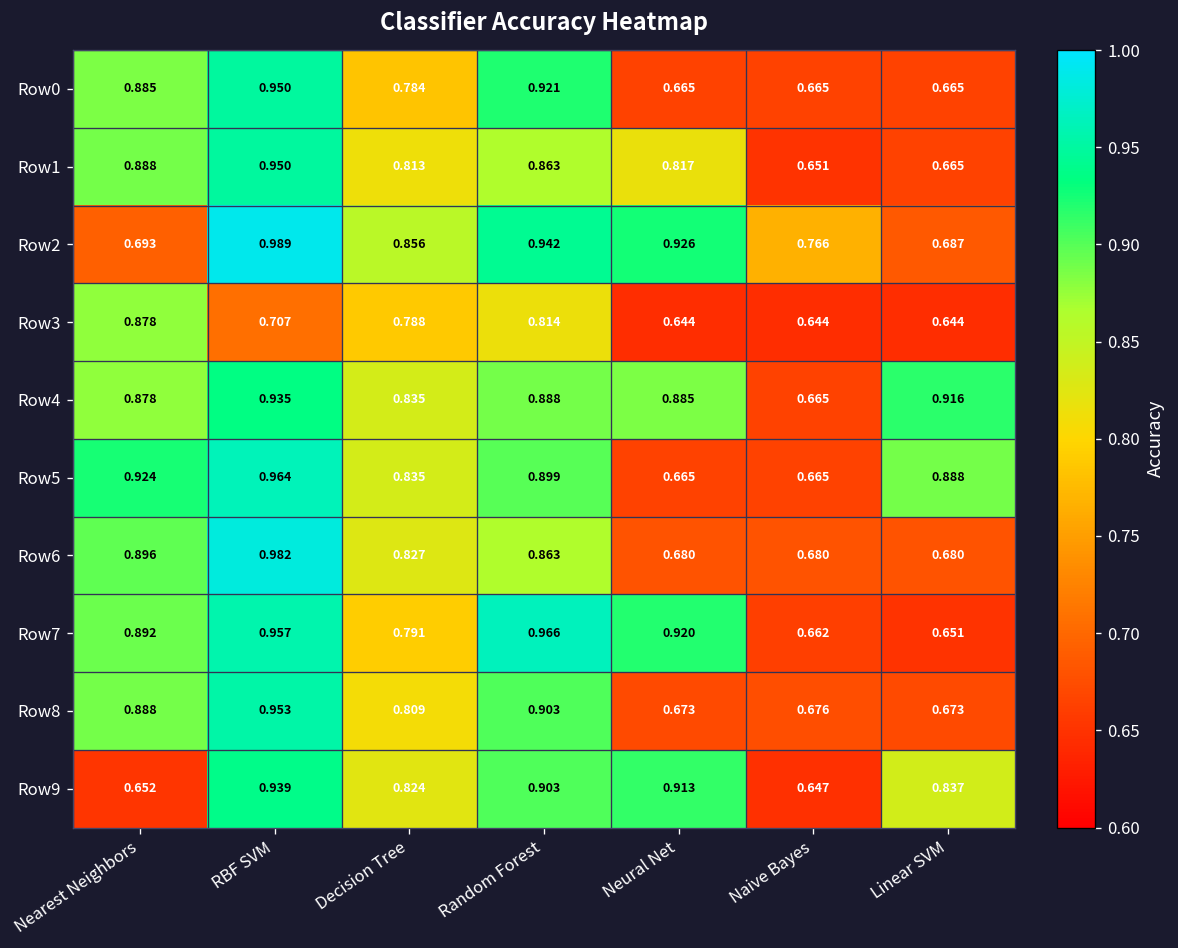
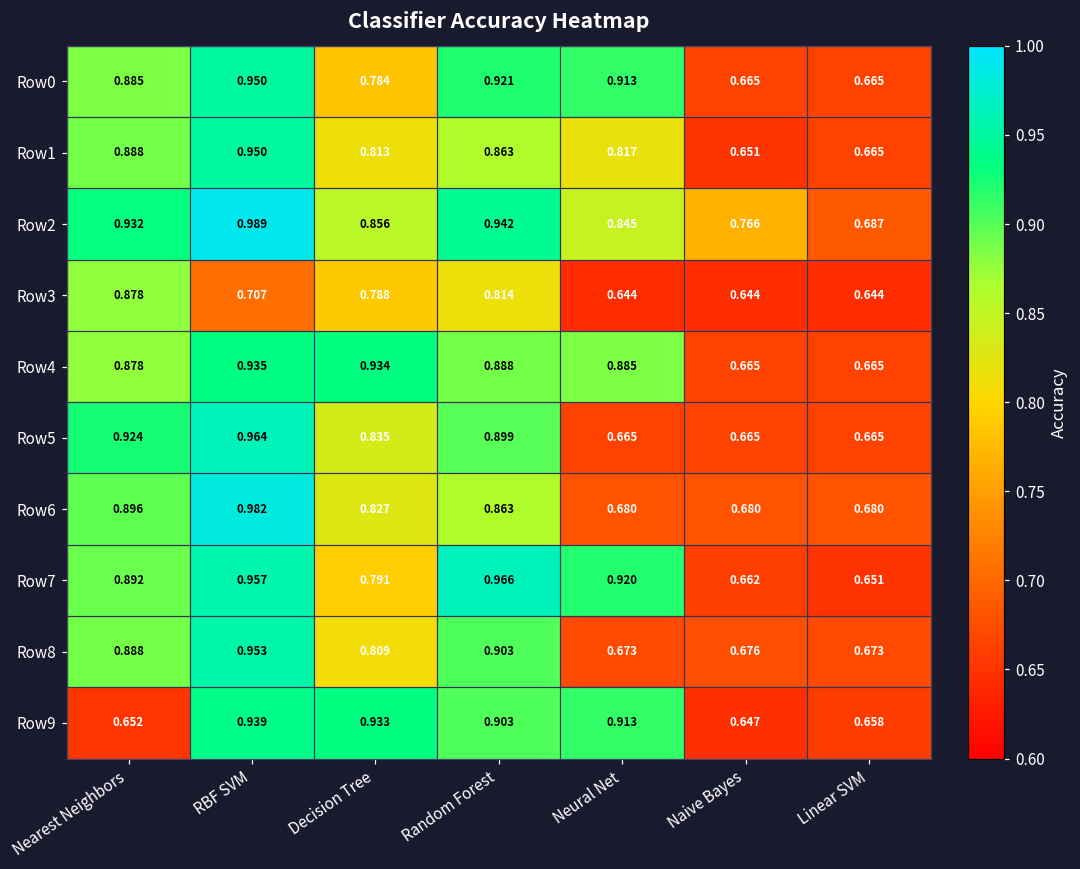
  {
    "Row0": {
      "Nearest Neighbors": 0.885,
      "RBF SVM": 0.950,
      "Decision Tree": 0.784,
      "Random Forest": 0.921,
-     "Neural Net": 0.665,
+     "Neural Net": 0.913,
      "Naive Bayes": 0.665,
      "Linear SVM": 0.665
    },
    "Row1": {
      "Nearest Neighbors": 0.888,
      "RBF SVM": 0.950,
      "Decision Tree": 0.813,
      "Random Forest": 0.863,
      "Neural Net": 0.817,
      "Naive Bayes": 0.651,
      "Linear SVM": 0.665
    },
    "Row2": {
-     "Nearest Neighbors": 0.693,
+     "Nearest Neighbors": 0.932,
      "RBF SVM": 0.989,
      "Decision Tree": 0.856,
      "Random Forest": 0.942,
-     "Neural Net": 0.926,
+     "Neural Net": 0.845,
      "Naive Bayes": 0.766,
      "Linear SVM": 0.687
    },
    "Row3": {
      "Nearest Neighbors": 0.878,
      "RBF SVM": 0.707,
      "Decision Tree": 0.788,
      "Random Forest": 0.814,
      "Neural Net": 0.644,
      "Naive Bayes": 0.644,
      "Linear SVM": 0.644
    },
    "Row4": {
      "Nearest Neighbors": 0.878,
      "RBF SVM": 0.935,
-     "Decision Tree": 0.835,
+     "Decision Tree": 0.934,
      "Random Forest": 0.888,
      "Neural Net": 0.885,
      "Naive Bayes": 0.665,
-     "Linear SVM": 0.916
+     "Linear SVM": 0.665
    },
    "Row5": {
      "Nearest Neighbors": 0.924,
      "RBF SVM": 0.964,
      "Decision Tree": 0.835,
      "Random Forest": 0.899,
      "Neural Net": 0.665,
      "Naive Bayes": 0.665,
-     "Linear SVM": 0.888
+     "Linear SVM": 0.665
    },
    "Row6": {
      "Nearest Neighbors": 0.896,
      "RBF SVM": 0.982,
      "Decision Tree": 0.827,
      "Random Forest": 0.863,
      "Neural Net": 0.680,
      "Naive Bayes": 0.680,
      "Linear SVM": 0.680
    },
    "Row7": {
      "Nearest Neighbors": 0.892,
      "RBF SVM": 0.957,
      "Decision Tree": 0.791,
      "Random Forest": 0.966,
      "Neural Net": 0.920,
      "Naive Bayes": 0.662,
      "Linear SVM": 0.651
    },
    "Row8": {
      "Nearest Neighbors": 0.888,
      "RBF SVM": 0.953,
      "Decision Tree": 0.809,
      "Random Forest": 0.903,
      "Neural Net": 0.673,
      "Naive Bayes": 0.676,
      "Linear SVM": 0.673
    },
    "Row9": {
      "Nearest Neighbors": 0.652,
      "RBF SVM": 0.939,
-     "Decision Tree": 0.824,
+     "Decision Tree": 0.933,
      "Random Forest": 0.903,
      "Neural Net": 0.913,
      "Naive Bayes": 0.647,
-     "Linear SVM": 0.837
+     "Linear SVM": 0.658
    }
  }
